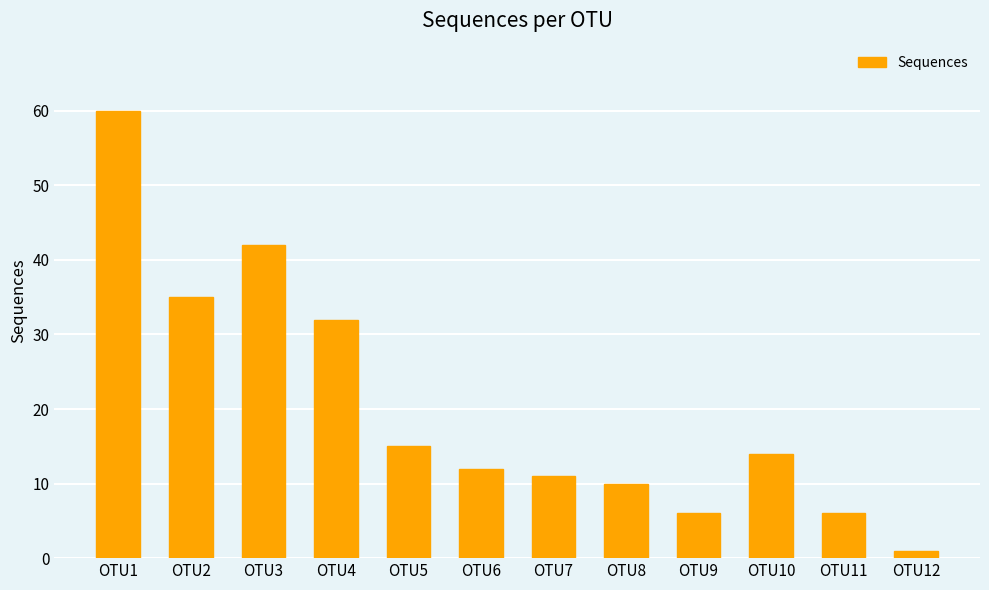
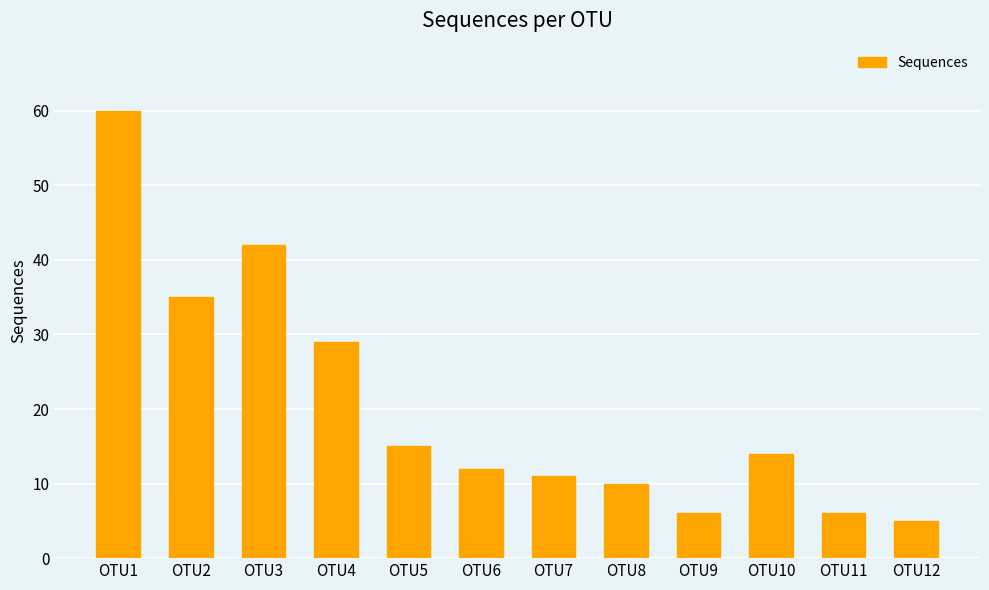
  {
    "OTU1": 60,
    "OTU2": 35,
    "OTU3": 42,
-   "OTU4": 32,
+   "OTU4": 29,
    "OTU5": 15,
    "OTU6": 12,
    "OTU7": 11,
    "OTU8": 10,
    "OTU9": 6,
    "OTU10": 14,
    "OTU11": 6,
-   "OTU12": 1
+   "OTU12": 5
  }
